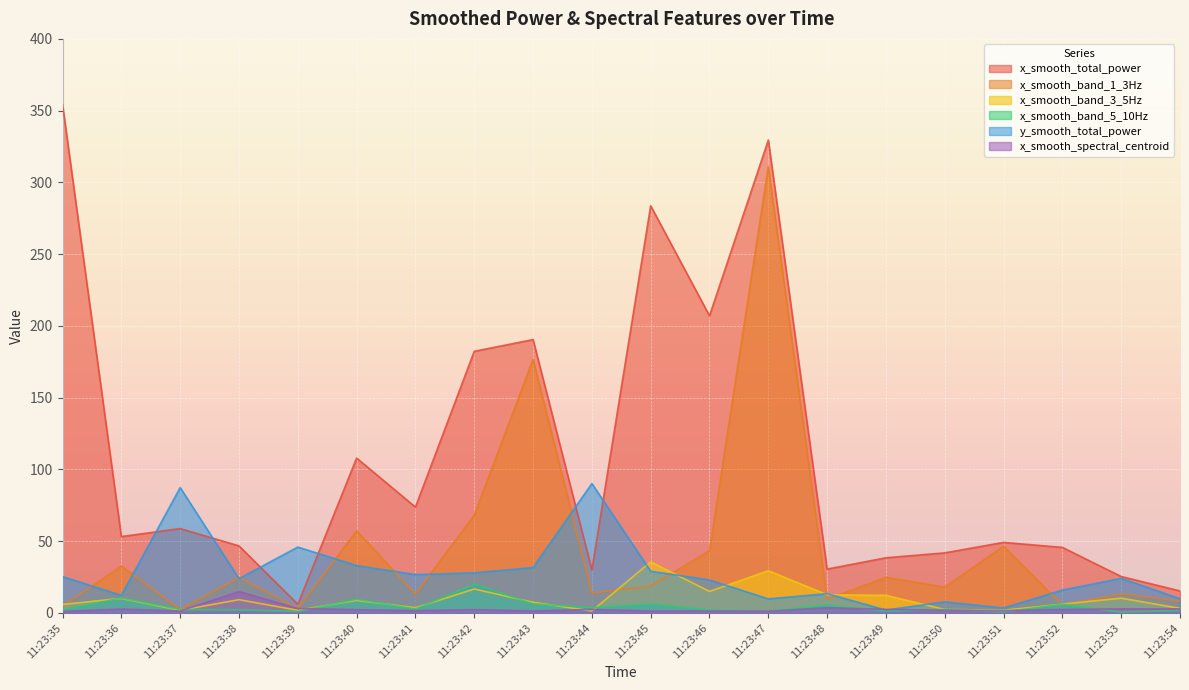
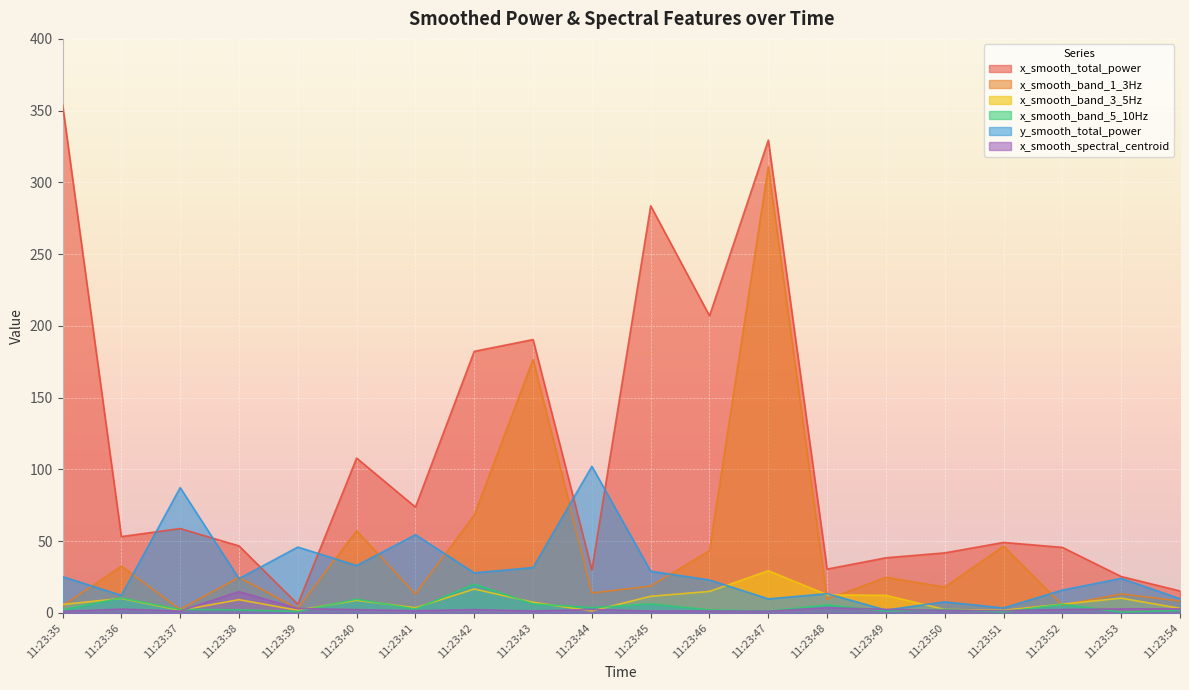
  {
    "x_smooth_band_3_5Hz": {
      "11:23:38": 9,
      "11:23:42": 17,
-     "11:23:45": 36,
+     "11:23:45": 12,
      "11:23:46": 15,
      "11:23:47": 29,
      "11:23:49": 12,
      "11:23:53": 10
    },
    "x_smooth_band_5_10Hz": {
      "11:23:38": 2,
      "11:23:42": 20,
      "11:23:45": 6,
      "11:23:48": 6,
      "11:23:53": 1
    },
    "y_smooth_total_power": {
      "11:23:35": 25,
      "11:23:36": 12,
      "11:23:37": 87,
      "11:23:39": 46,
      "11:23:40": 33,
-     "11:23:41": 27,
+     "11:23:41": 55,
      "11:23:42": 28,
      "11:23:43": 32,
-     "11:23:44": 90,
+     "11:23:44": 102,
      "11:23:45": 29,
      "11:23:46": 23,
      "11:23:47": 10,
      "11:23:50": 8,
      "11:23:52": 16
    },
    "x_smooth_spectral_centroid": {
      "11:23:36": 3,
      "11:23:38": 15,
      "11:23:40": 2,
      "11:23:42": 2,
      "11:23:43": 1,
      "11:23:45": 1,
      "11:23:48": 4,
      "11:23:52": 2,
      "11:23:53": 3
    }
  }
